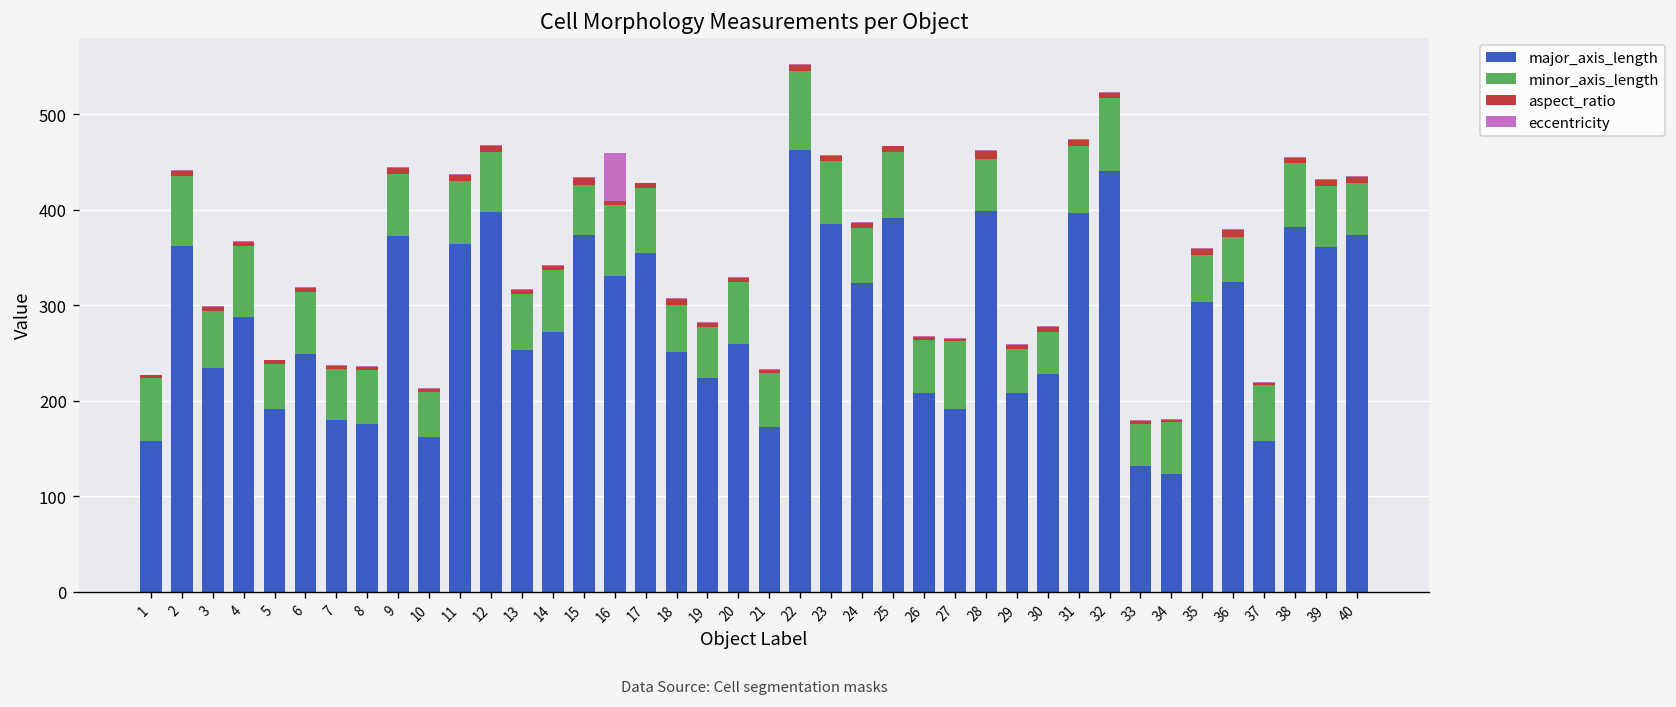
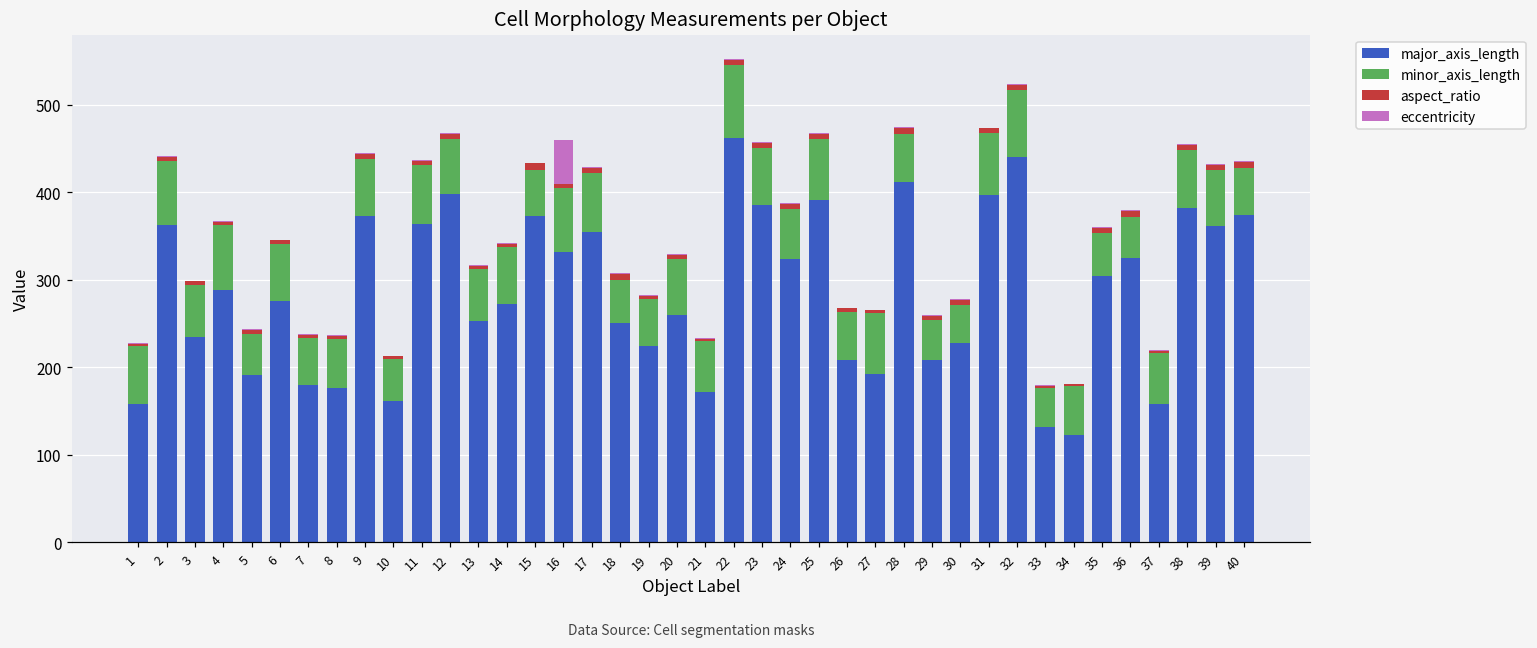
  {
    "major_axis_length": {
      "1": 160,
      "2": 360,
      "3": 230,
      "4": 290,
      "5": 190,
-     "6": 250,
+     "6": 280,
      "7": 180,
      "8": 180,
      "9": 370,
      "10": 160,
      "11": 360,
      "12": 400,
      "13": 250,
      "14": 270,
      "15": 370,
      "16": 330,
      "17": 350,
      "18": 250,
      "19": 220,
      "20": 260,
      "21": 170,
      "22": 460,
      "23": 390,
      "24": 320,
      "25": 390,
      "26": 210,
      "27": 190,
-     "28": 400,
+     "28": 410,
      "29": 210,
      "30": 230,
      "31": 400,
      "32": 440,
      "33": 130,
      "34": 120,
      "35": 300,
      "36": 320,
      "37": 160,
      "38": 380,
      "39": 360,
      "40": 370
    },
    "minor_axis_length": {
      "1": 70,
      "2": 70,
      "3": 60,
      "4": 70,
      "5": 50,
      "6": 70,
      "7": 50,
      "8": 60,
      "9": 70,
      "10": 50,
      "11": 70,
      "12": 60,
      "13": 60,
      "14": 70,
      "15": 50,
      "16": 70,
      "17": 70,
      "18": 50,
      "19": 50,
      "20": 60,
      "21": 60,
      "22": 80,
      "23": 70,
      "24": 60,
      "25": 70,
      "26": 60,
      "27": 70,
      "28": 50,
      "29": 50,
      "30": 40,
      "31": 70,
      "32": 80,
      "33": 40,
      "34": 60,
      "35": 50,
      "36": 50,
      "37": 60,
      "38": 70,
      "39": 60,
      "40": 50
    },
    "aspect_ratio": {
      "2": 0,
      "3": 0,
      "4": 0,
      "5": 0,
      "6": 0,
      "7": 0,
      "9": 10,
      "10": 0,
      "11": 10,
      "12": 10,
      "13": 0,
      "14": 0,
      "15": 10,
      "16": 0,
      "17": 10,
      "18": 10,
      "19": 0,
      "20": 0,
      "22": 10,
      "23": 10,
      "24": 10,
      "25": 10,
      "26": 0,
      "28": 10,
      "29": 0,
      "30": 10,
      "31": 10,
      "32": 10,
      "35": 10,
      "36": 10,
      "38": 10,
      "39": 10,
      "40": 10
    },
    "eccentricity": {
      "16": 50
    }
  }
